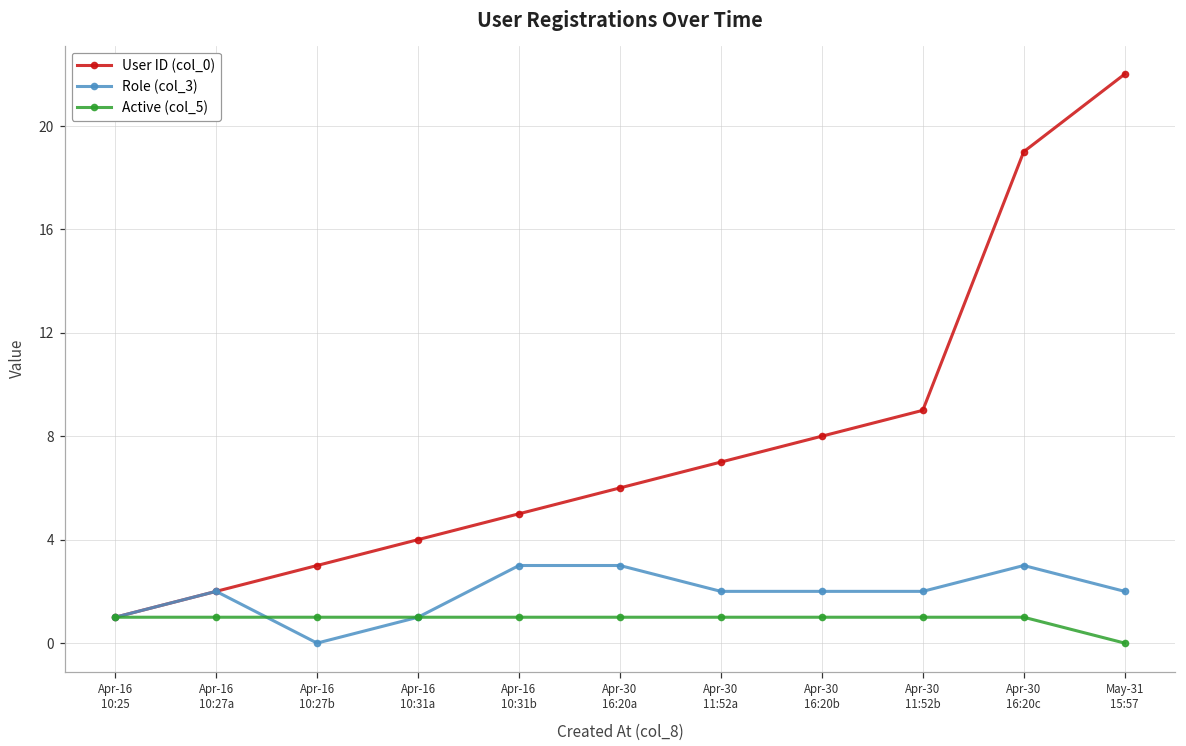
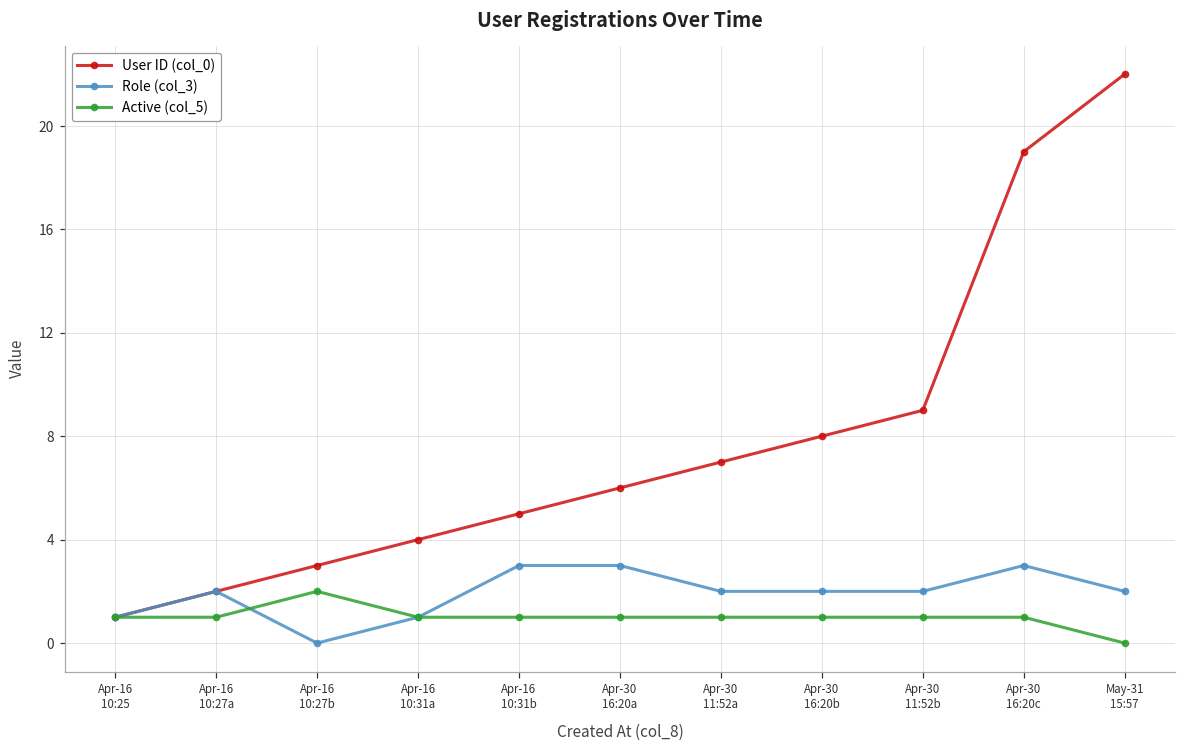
  {
    "User ID (col_0)": {
      "Apr-16 10:27b": 3,
      "Apr-16 10:31a": 4,
      "Apr-16 10:31b": 5,
      "Apr-30 16:20a": 6,
      "Apr-30 11:52a": 7,
      "Apr-30 16:20b": 8,
      "Apr-30 11:52b": 9,
      "Apr-30 16:20c": 19,
      "May-31 15:57": 22
    },
    "Role (col_3)": {
      "Apr-16 10:27b": 0,
      "Apr-16 10:31b": 3,
      "Apr-30 16:20a": 3,
      "Apr-30 11:52a": 2,
      "Apr-30 16:20b": 2,
      "Apr-30 11:52b": 2,
      "Apr-30 16:20c": 3,
      "May-31 15:57": 2
    },
    "Active (col_5)": {
      "Apr-16 10:27a": 1,
-     "Apr-16 10:27b": 1,
+     "Apr-16 10:27b": 2,
      "Apr-16 10:31b": 1,
      "Apr-30 16:20a": 1,
      "Apr-30 11:52a": 1,
      "Apr-30 16:20b": 1,
      "Apr-30 11:52b": 1,
      "Apr-30 16:20c": 1,
      "May-31 15:57": 0
    }
  }
